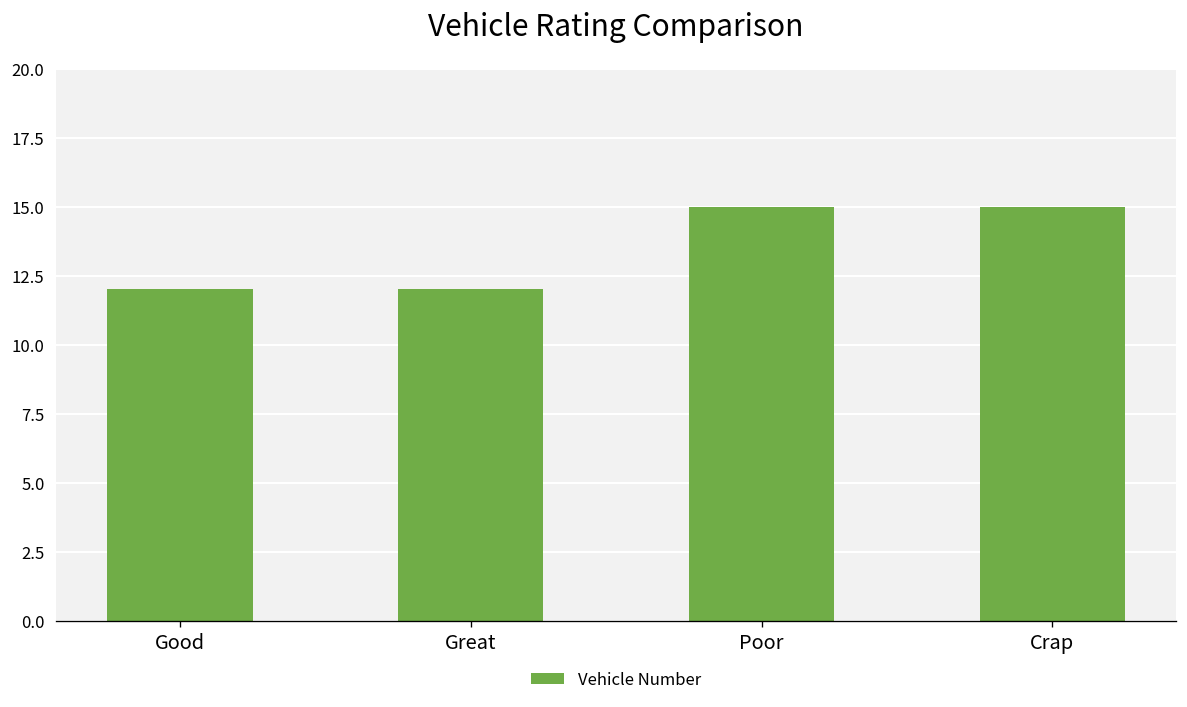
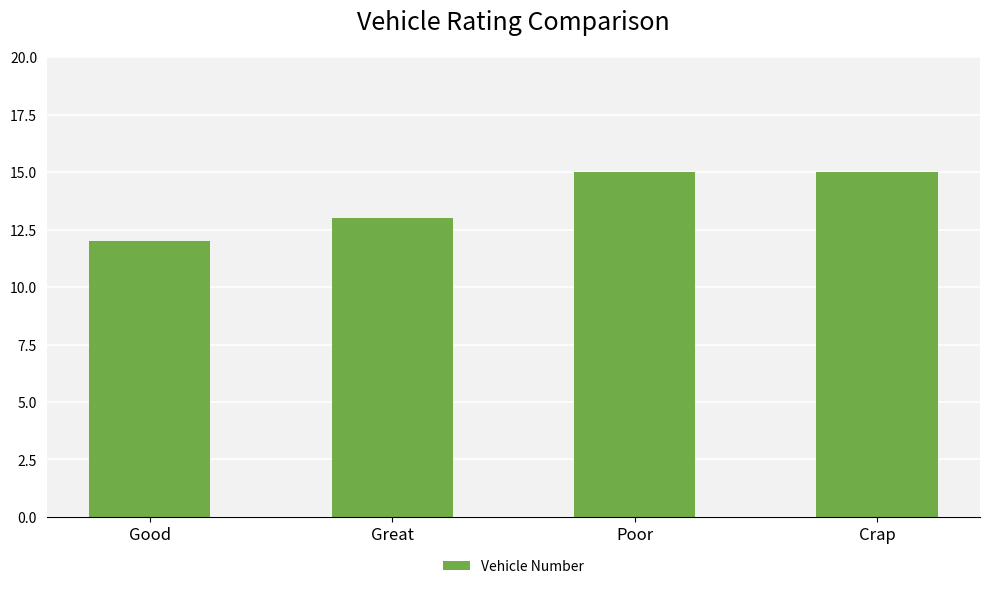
  {
    "Good": 12,
-   "Great": 12,
+   "Great": 13,
    "Poor": 15,
    "Crap": 15
  }
